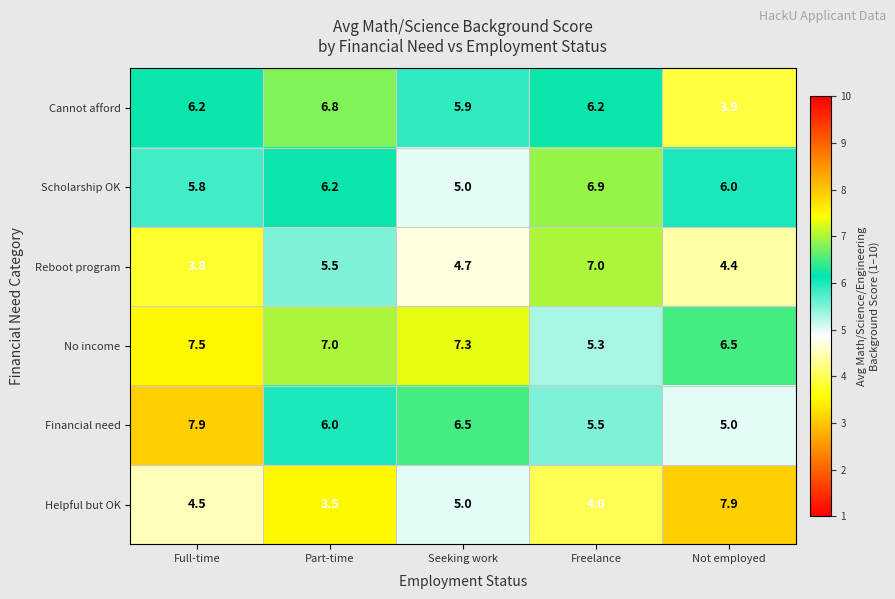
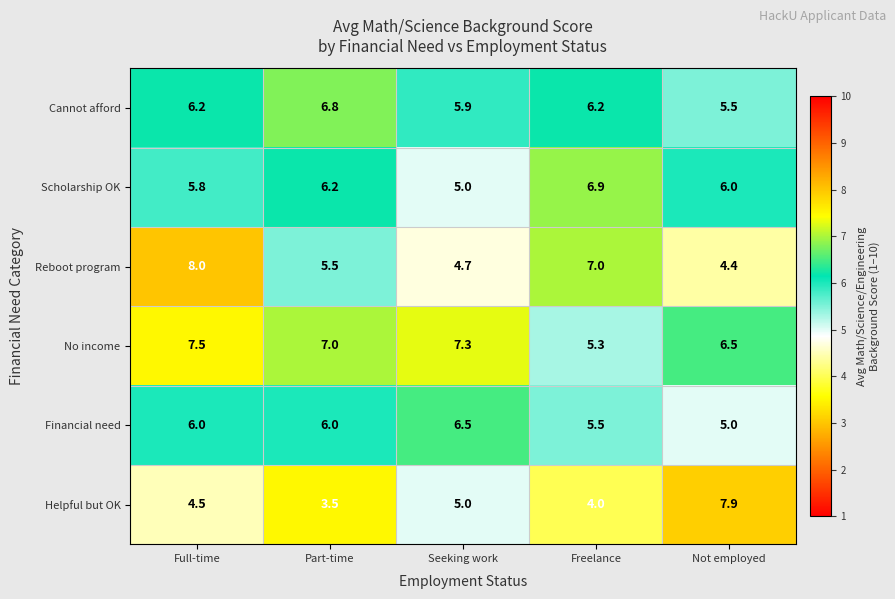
  {
    "Cannot afford": {
      "Full-time": 6.2,
      "Part-time": 6.8,
      "Seeking work": 5.9,
      "Freelance": 6.2,
-     "Not employed": 3.9
+     "Not employed": 5.5
    },
    "Scholarship OK": {
      "Full-time": 5.8,
      "Part-time": 6.2,
      "Seeking work": 5.0,
      "Freelance": 6.9,
      "Not employed": 6.0
    },
    "Reboot program": {
-     "Full-time": 3.8,
+     "Full-time": 8.0,
      "Part-time": 5.5,
      "Seeking work": 4.7,
      "Freelance": 7.0,
      "Not employed": 4.4
    },
    "No income": {
      "Full-time": 7.5,
      "Part-time": 7.0,
      "Seeking work": 7.3,
      "Freelance": 5.3,
      "Not employed": 6.5
    },
    "Financial need": {
-     "Full-time": 7.9,
+     "Full-time": 6.0,
      "Part-time": 6.0,
      "Seeking work": 6.5,
      "Freelance": 5.5,
      "Not employed": 5.0
    },
    "Helpful but OK": {
      "Full-time": 4.5,
      "Part-time": 3.5,
      "Seeking work": 5.0,
      "Freelance": 4.0,
      "Not employed": 7.9
    }
  }
